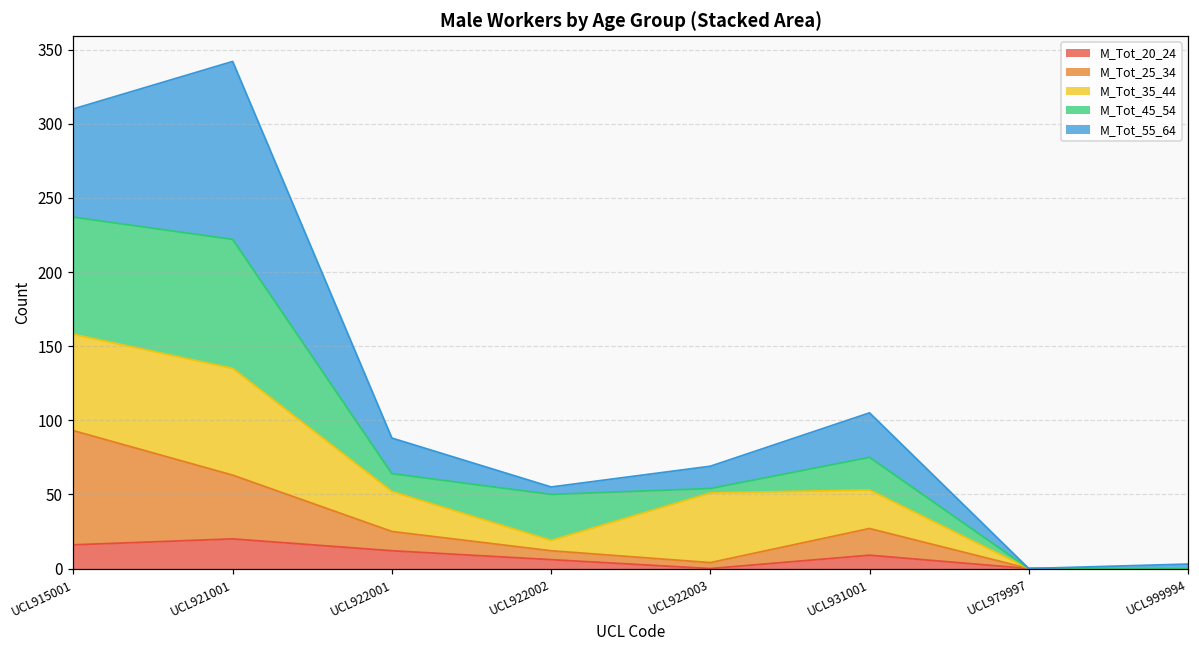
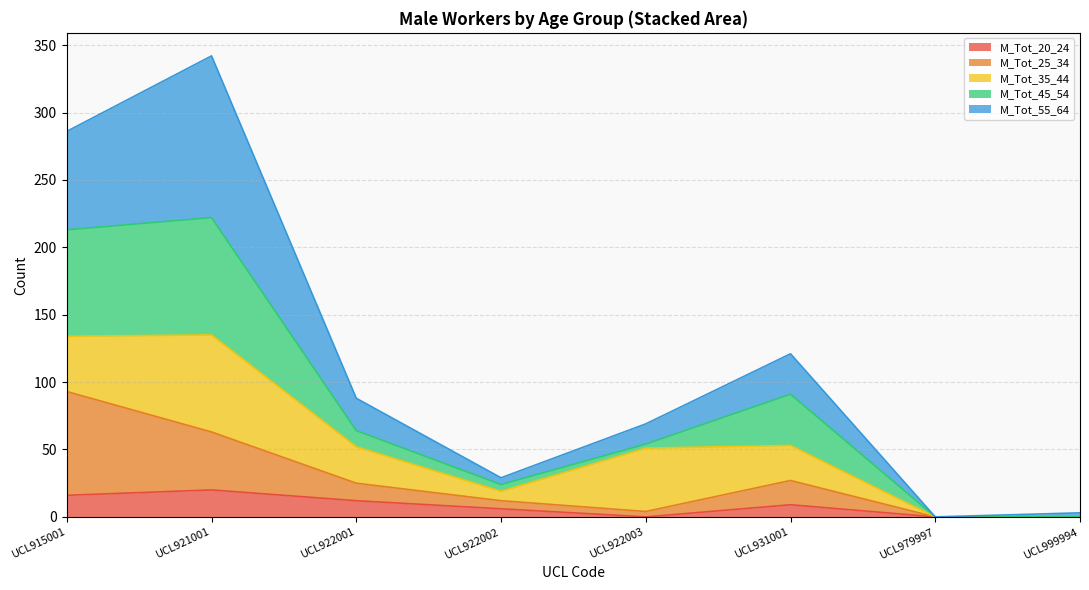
  {
    "M_Tot_35_44": {
-     "UCL915001": 65,
+     "UCL915001": 41,
      "UCL921001": 72,
      "UCL922001": 27,
      "UCL922002": 7,
      "UCL922003": 47,
      "UCL931001": 26
    },
    "M_Tot_45_54": {
      "UCL915001": 79,
      "UCL921001": 87,
      "UCL922001": 12,
-     "UCL922002": 31,
+     "UCL922002": 5,
      "UCL922003": 3,
-     "UCL931001": 22
+     "UCL931001": 38
    },
    "M_Tot_55_64": {
      "UCL915001": 73,
      "UCL921001": 120,
      "UCL922001": 24,
      "UCL922002": 5,
      "UCL922003": 15,
      "UCL931001": 30,
      "UCL999994": 3
    }
  }
